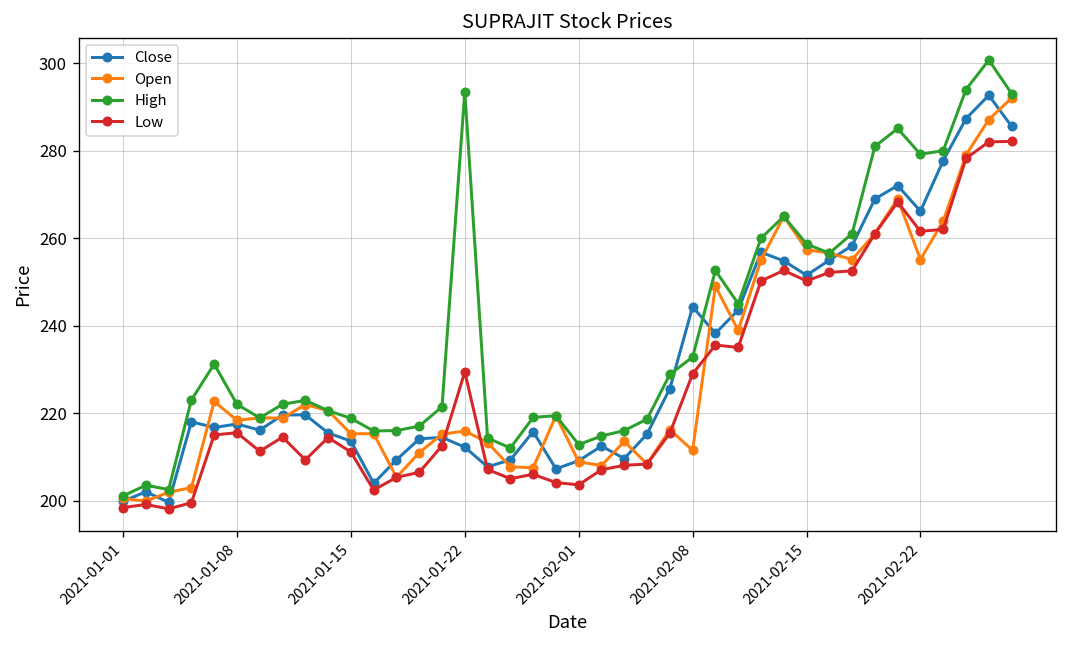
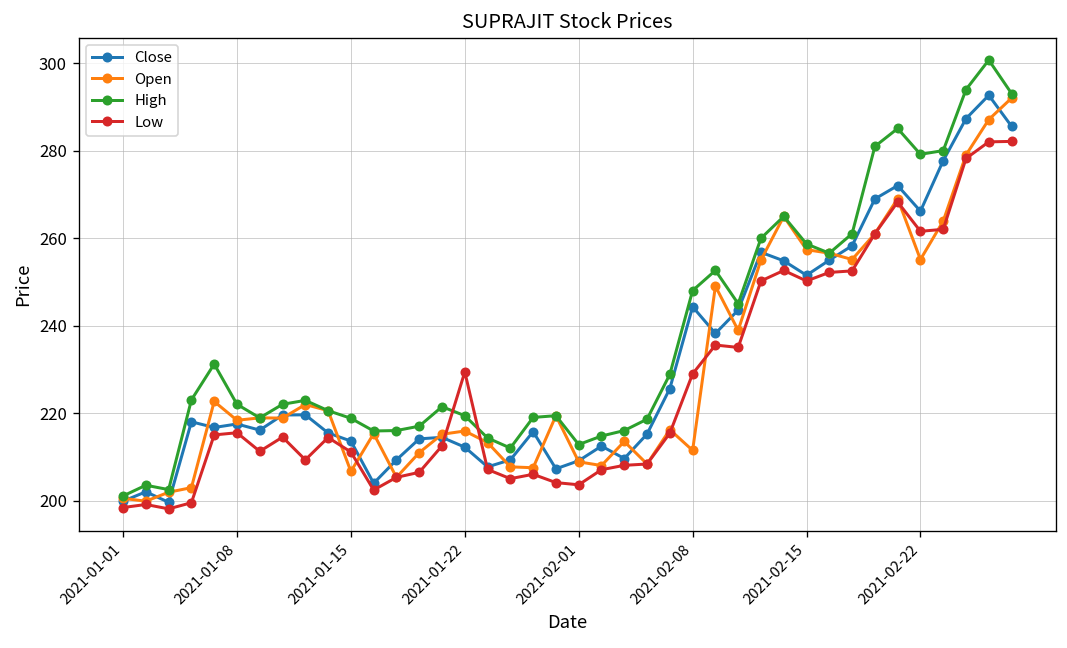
  {
    "Close": {
      "2021-01-08": 218,
      "2021-01-15": 214,
      "2021-01-22": 212,
      "2021-02-08": 244,
      "2021-02-15": 252,
      "2021-02-22": 266
    },
    "Open": {
      "2021-01-08": 218,
-     "2021-01-15": 215,
+     "2021-01-15": 207,
      "2021-01-22": 216,
      "2021-02-08": 211,
      "2021-02-15": 257,
      "2021-02-22": 255
    },
    "High": {
      "2021-01-08": 222,
      "2021-01-15": 219,
-     "2021-01-22": 294,
+     "2021-01-22": 219,
      "2021-02-01": 213,
-     "2021-02-08": 233,
+     "2021-02-08": 248,
      "2021-02-15": 259,
      "2021-02-22": 279
    },
    "Low": {
      "2021-01-01": 198,
      "2021-01-08": 216,
      "2021-01-15": 211,
      "2021-01-22": 229,
      "2021-02-01": 204,
      "2021-02-08": 229,
      "2021-02-15": 250,
      "2021-02-22": 262
    }
  }
